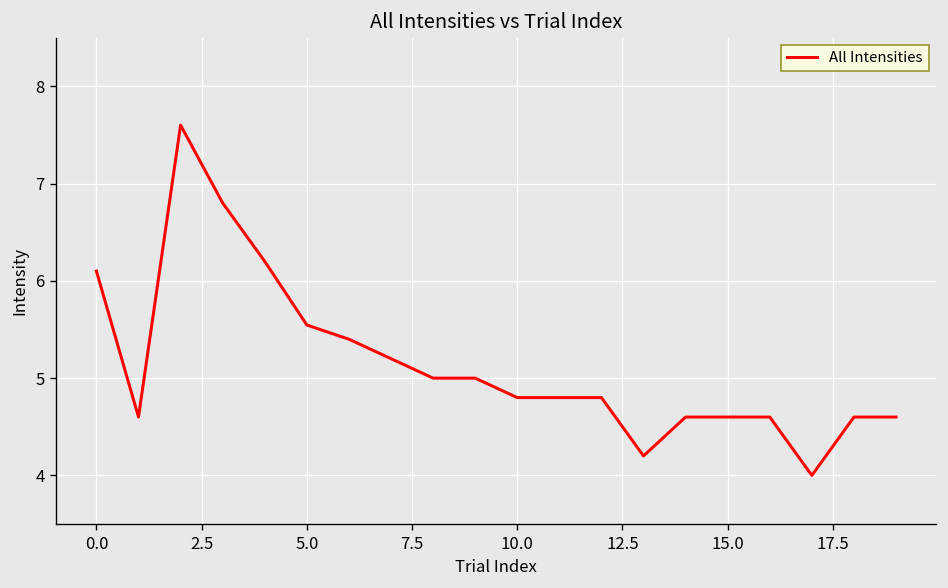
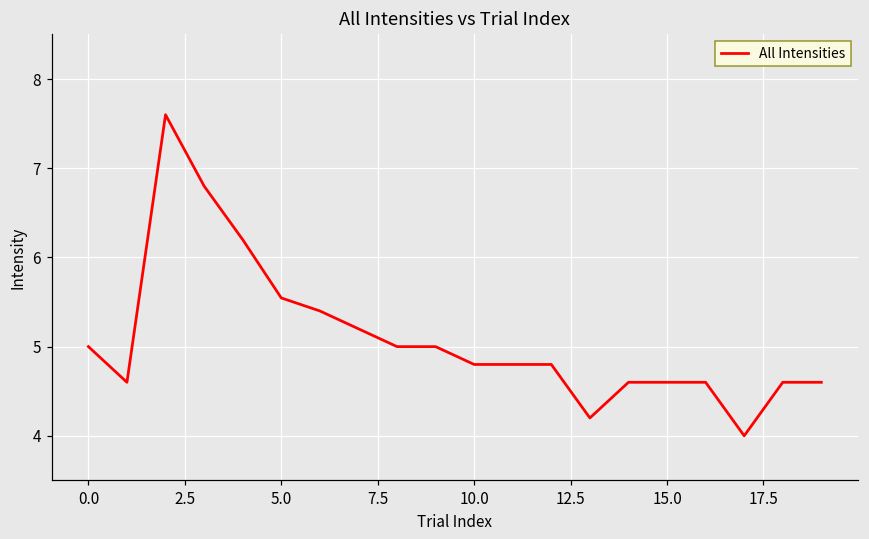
  {
-   "0.0": 6.1,
+   "0.0": 5.0,
    "5.0": 5.5,
    "10.0": 4.8,
    "15.0": 4.6
  }
